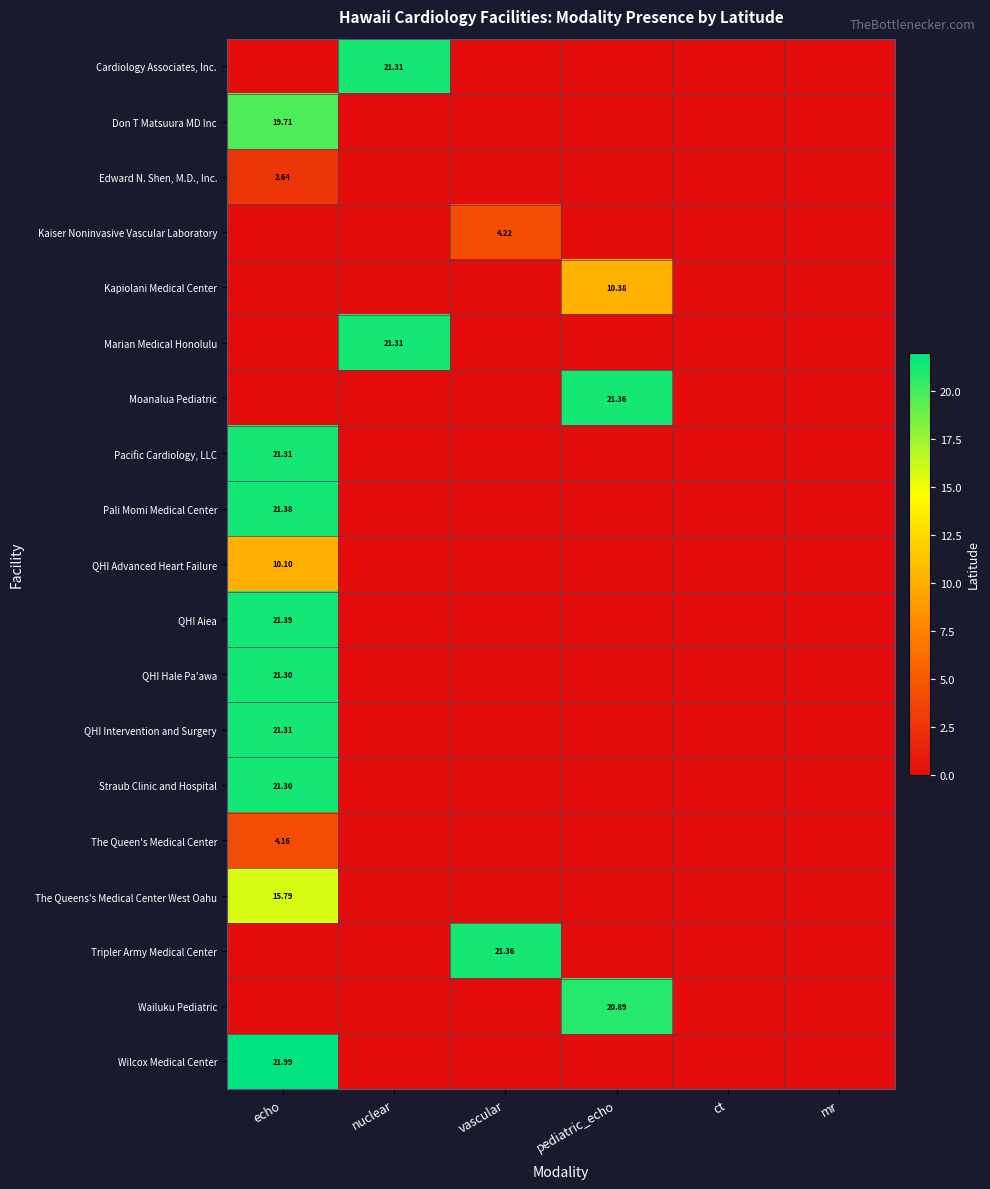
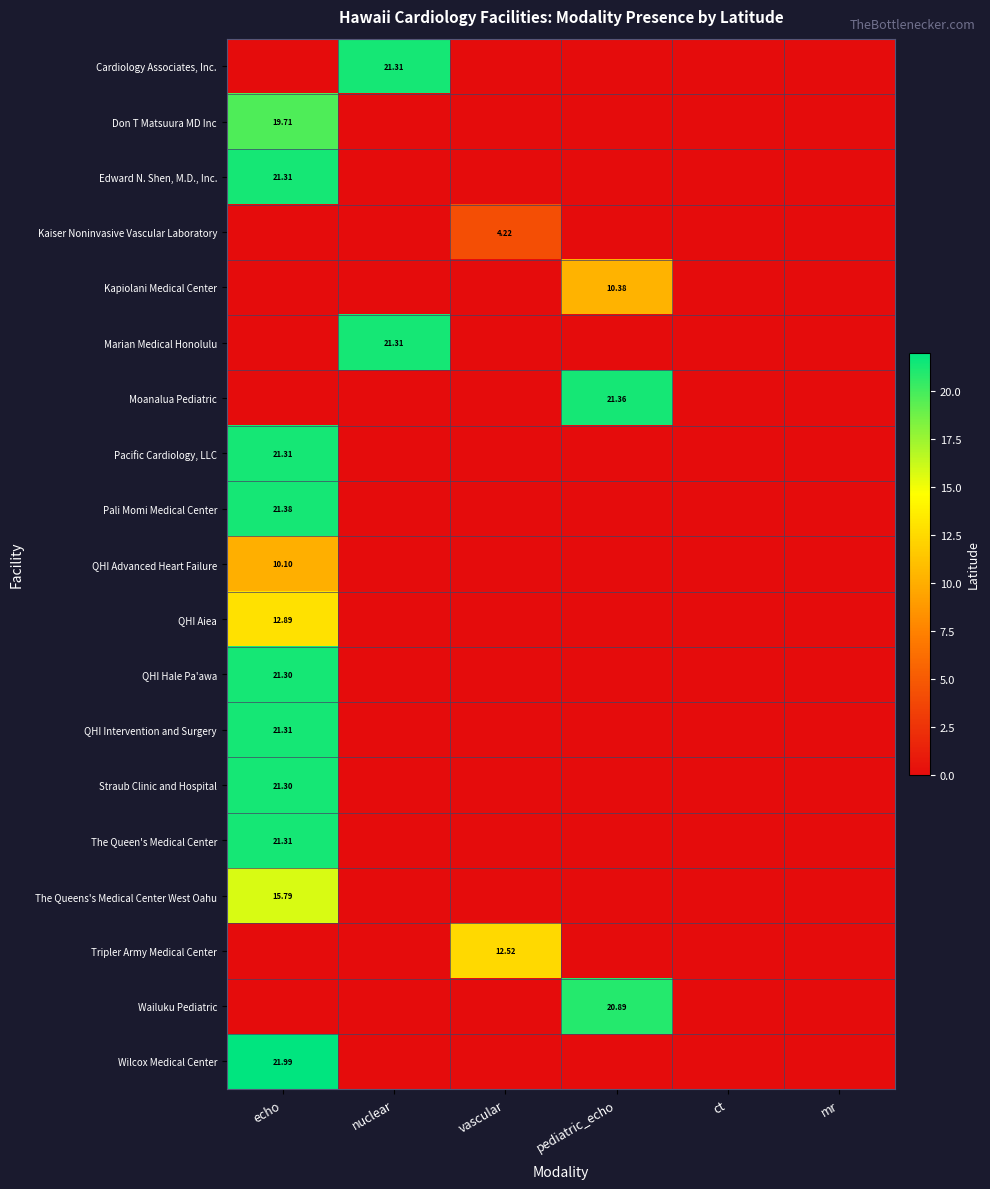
  {
    "Cardiology Associates, Inc.": {
      "nuclear": 21.31
    },
    "Don T Matsuura MD Inc": {
      "echo": 19.71
    },
    "Edward N. Shen, M.D., Inc.": {
-     "echo": 2.64
+     "echo": 21.31
    },
    "Kaiser Noninvasive Vascular Laboratory": {
      "vascular": 4.22
    },
    "Kapiolani Medical Center": {
      "pediatric_echo": 10.38
    },
    "Marian Medical Honolulu": {
      "nuclear": 21.31
    },
    "Moanalua Pediatric": {
      "pediatric_echo": 21.36
    },
    "Pacific Cardiology, LLC": {
      "echo": 21.31
    },
    "Pali Momi Medical Center": {
      "echo": 21.38
    },
    "QHI Advanced Heart Failure": {
      "echo": 10.10
    },
    "QHI Aiea": {
-     "echo": 21.39
+     "echo": 12.89
    },
    "QHI Hale Pa'awa": {
      "echo": 21.30
    },
    "QHI Intervention and Surgery": {
      "echo": 21.31
    },
    "Straub Clinic and Hospital": {
      "echo": 21.30
    },
    "The Queen's Medical Center": {
-     "echo": 4.16
+     "echo": 21.31
    },
    "The Queens's Medical Center West Oahu": {
      "echo": 15.79
    },
    "Tripler Army Medical Center": {
-     "vascular": 21.36
+     "vascular": 12.52
    },
    "Wailuku Pediatric": {
      "pediatric_echo": 20.89
    },
    "Wilcox Medical Center": {
      "echo": 21.99
    }
  }
